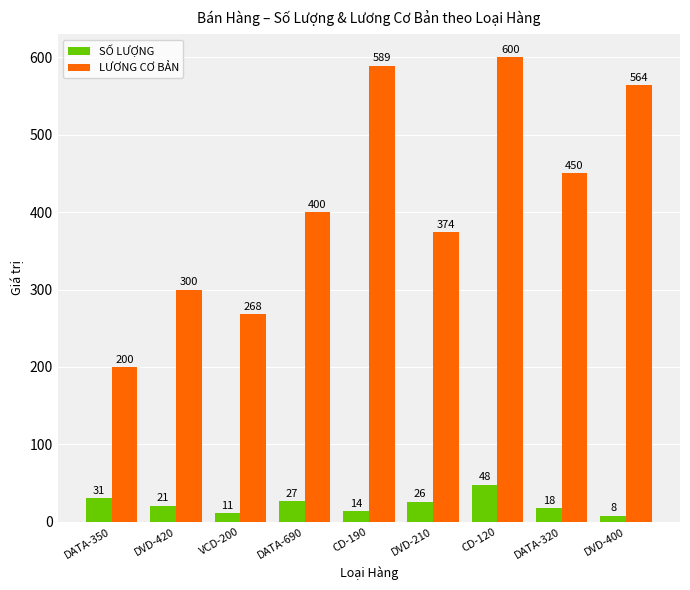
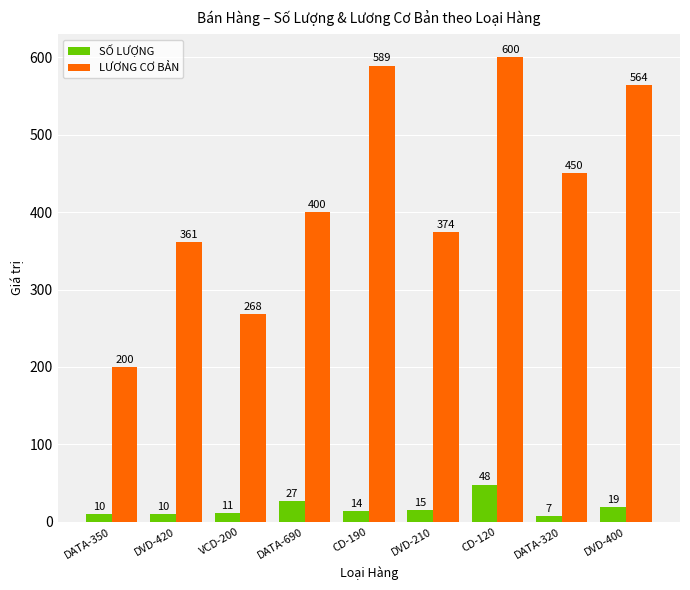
  {
    "SỐ LƯỢNG": {
-     "DATA-350": 31,
-     "DVD-420": 21,
+     "DATA-350": 10,
+     "DVD-420": 10,
      "VCD-200": 11,
      "DATA-690": 27,
      "CD-190": 14,
-     "DVD-210": 26,
+     "DVD-210": 15,
      "CD-120": 48,
-     "DATA-320": 18,
-     "DVD-400": 8
+     "DATA-320": 7,
+     "DVD-400": 19
    },
    "LƯƠNG CƠ BẢN": {
      "DATA-350": 200,
-     "DVD-420": 300,
+     "DVD-420": 361,
      "VCD-200": 268,
      "DATA-690": 400,
      "CD-190": 589,
      "DVD-210": 374,
      "CD-120": 600,
      "DATA-320": 450,
      "DVD-400": 564
    }
  }
